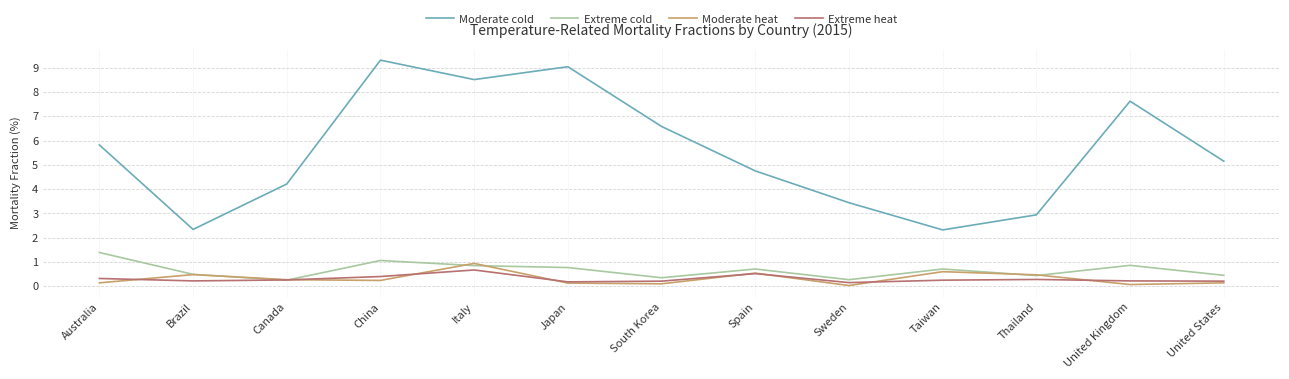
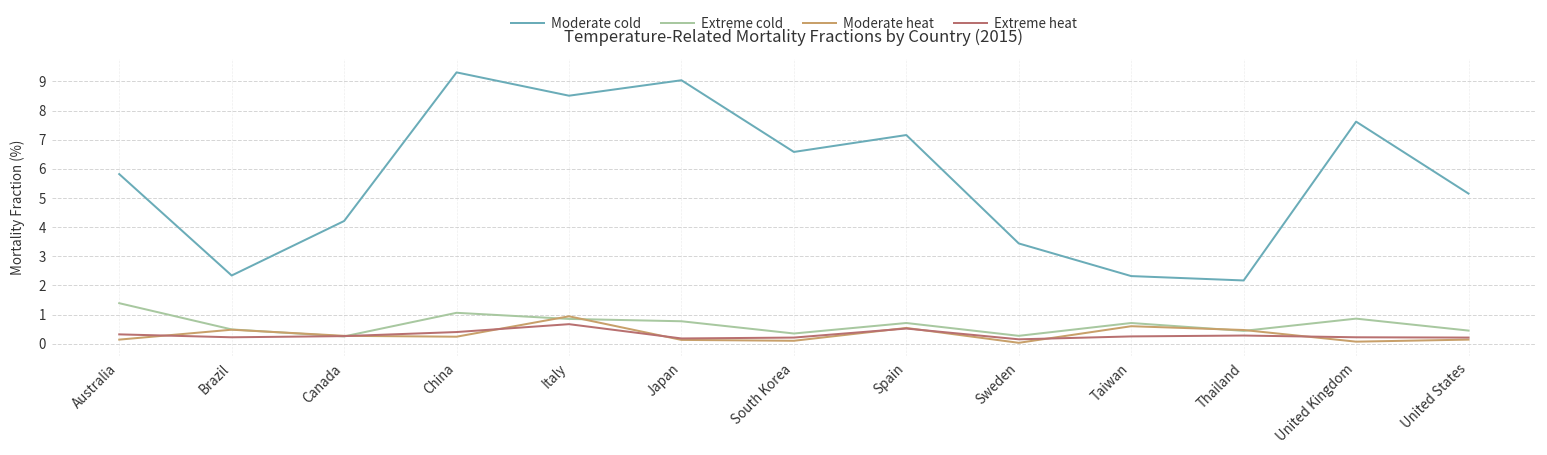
  {
    "Moderate cold": {
      "Australia": 5.8,
      "Brazil": 2.3,
      "Canada": 4.2,
      "China": 9.3,
      "Italy": 8.5,
      "Japan": 9.0,
      "South Korea": 6.6,
-     "Spain": 4.8,
+     "Spain": 7.2,
      "Sweden": 3.4,
      "Taiwan": 2.3,
-     "Thailand": 2.9,
+     "Thailand": 2.2,
      "United Kingdom": 7.6,
      "United States": 5.2
    },
    "Extreme cold": {
      "Australia": 1.4,
      "China": 1.1,
      "Japan": 0.8,
      "South Korea": 0.4,
      "Spain": 0.7,
      "Sweden": 0.3,
      "Taiwan": 0.7,
      "United Kingdom": 0.9,
      "United States": 0.5
    }
  }
